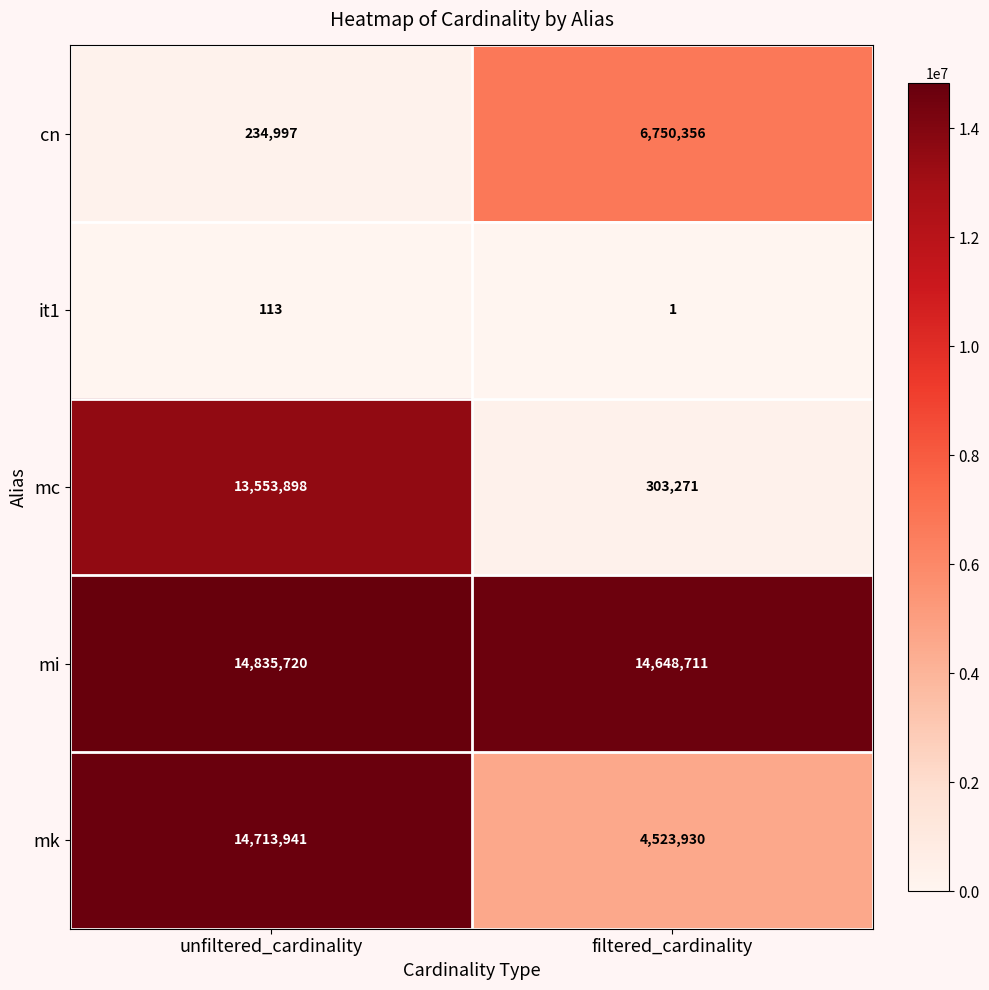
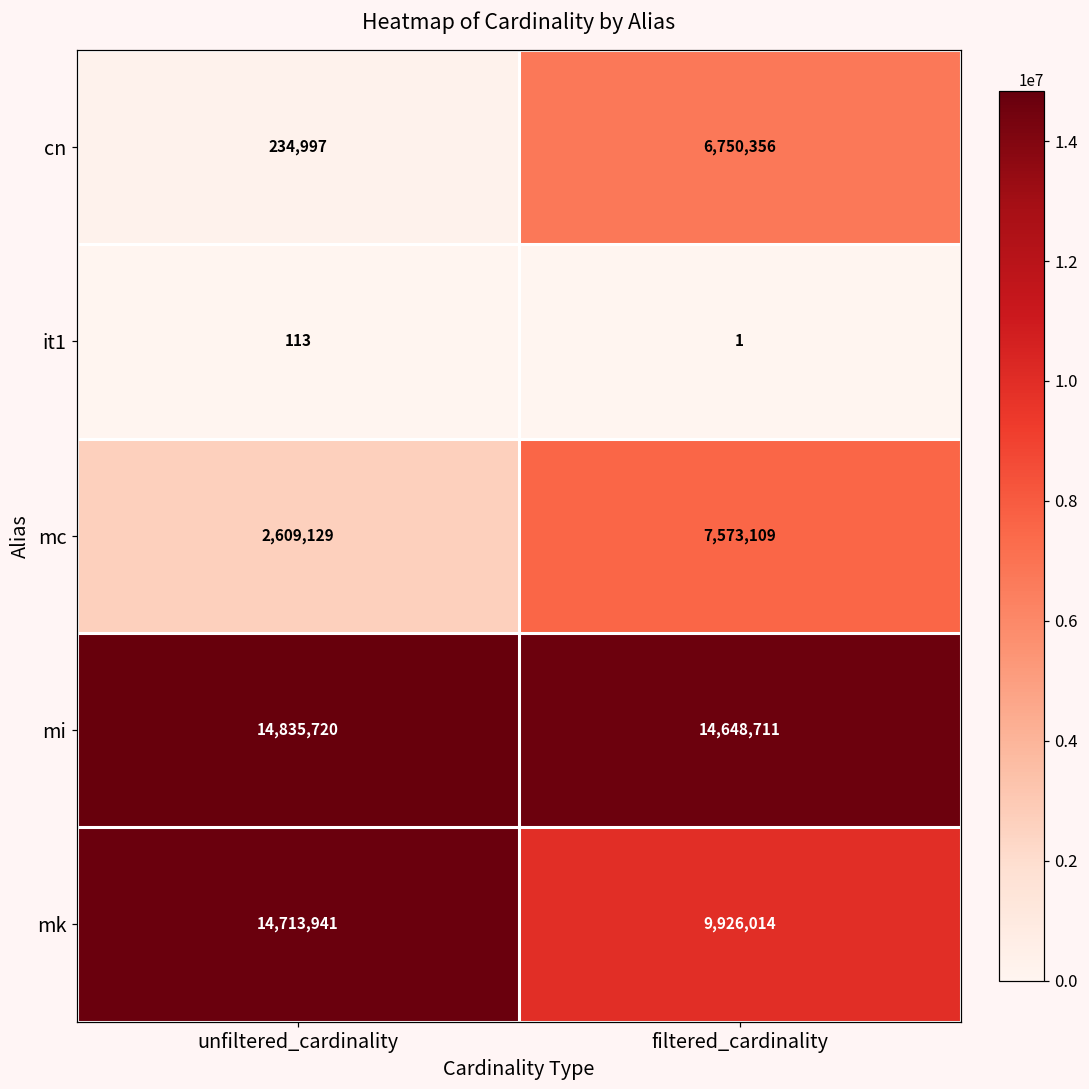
  {
    "cn": {
      "unfiltered_cardinality": "234,997",
      "filtered_cardinality": "6,750,356"
    },
    "it1": {
      "unfiltered_cardinality": "113",
      "filtered_cardinality": "1"
    },
    "mc": {
-     "unfiltered_cardinality": "13,553,898",
-     "filtered_cardinality": "303,271"
+     "unfiltered_cardinality": "2,609,129",
+     "filtered_cardinality": "7,573,109"
    },
    "mi": {
      "unfiltered_cardinality": "14,835,720",
      "filtered_cardinality": "14,648,711"
    },
    "mk": {
      "unfiltered_cardinality": "14,713,941",
-     "filtered_cardinality": "4,523,930"
+     "filtered_cardinality": "9,926,014"
    }
  }
